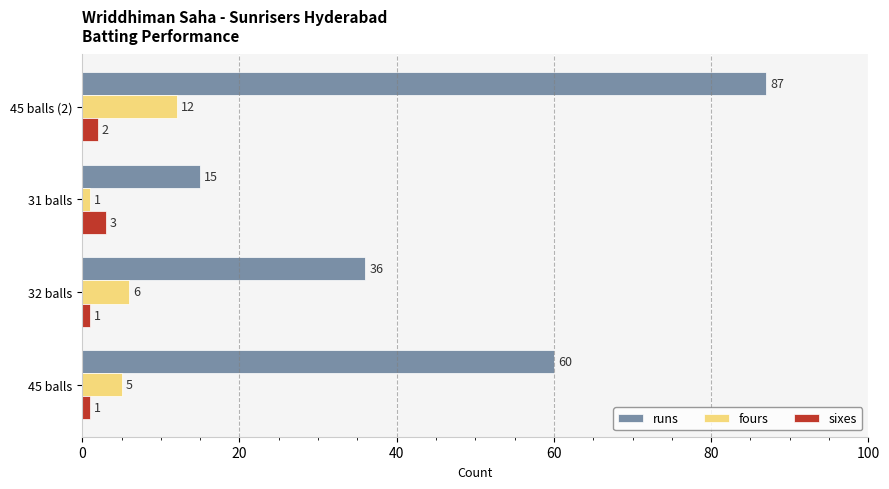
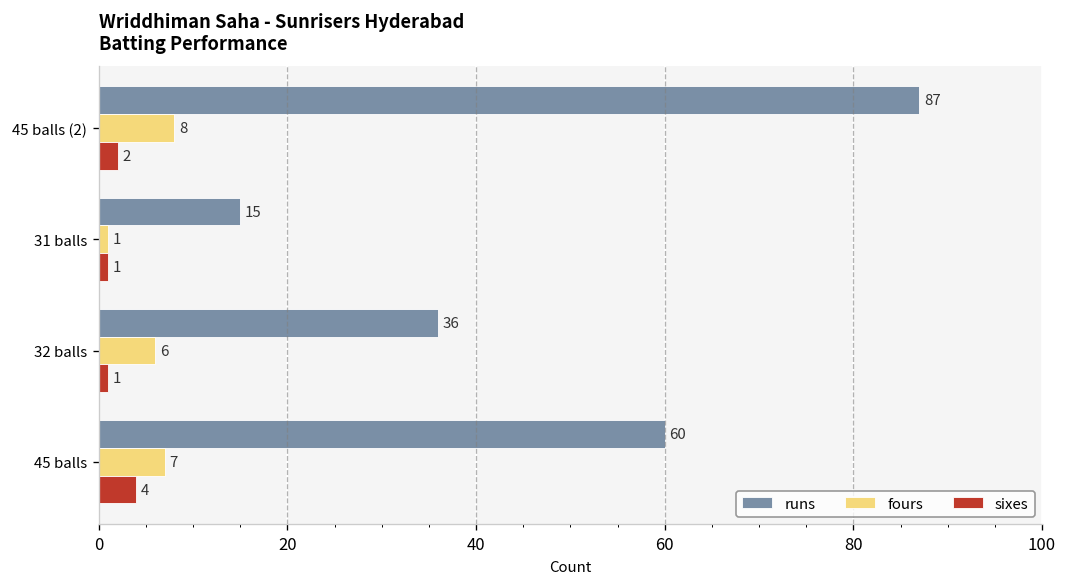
  {
    "runs": {
      "45 balls (2)": 87,
      "31 balls": 15,
      "32 balls": 36,
      "45 balls": 60
    },
    "fours": {
-     "45 balls (2)": 12,
+     "45 balls (2)": 8,
      "31 balls": 1,
      "32 balls": 6,
-     "45 balls": 5
+     "45 balls": 7
    },
    "sixes": {
      "45 balls (2)": 2,
-     "31 balls": 3,
+     "31 balls": 1,
      "32 balls": 1,
-     "45 balls": 1
+     "45 balls": 4
    }
  }
